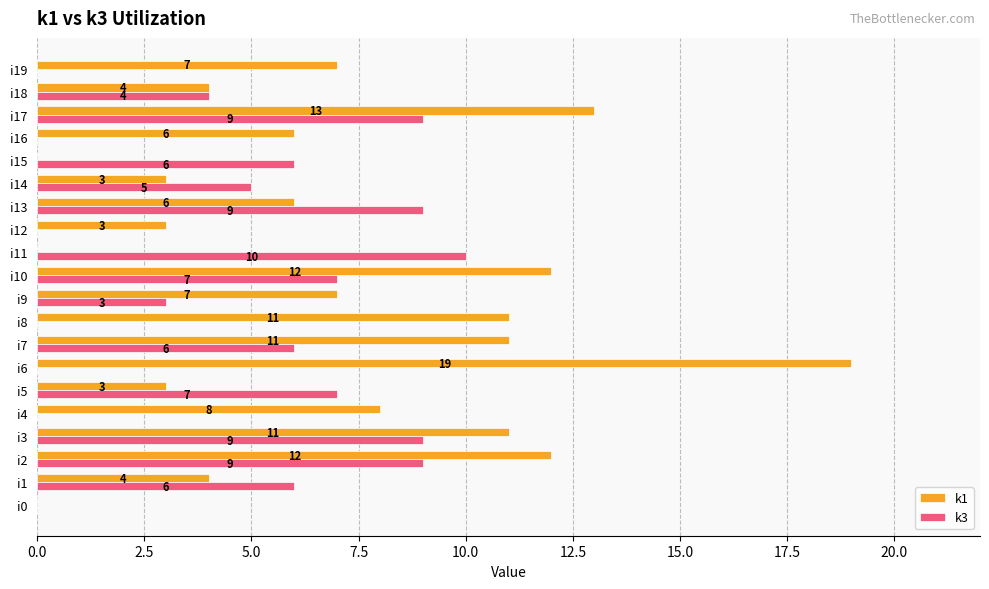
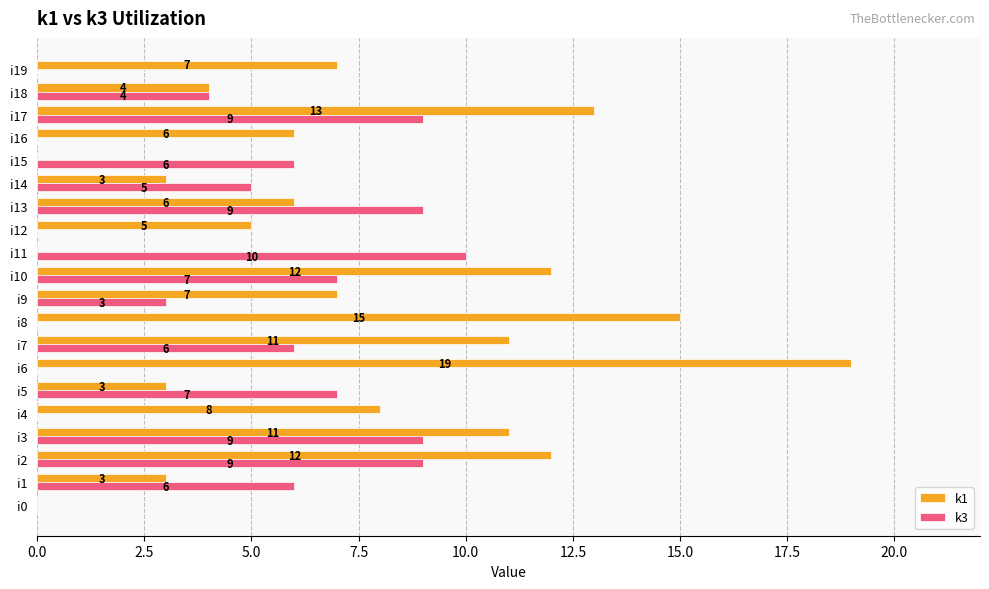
  {
    "k1": {
      "i19": 7,
      "i17": 13,
      "i16": 6,
      "i14": 3,
      "i13": 6,
-     "i12": 3,
+     "i12": 5,
      "i10": 12,
      "i9": 7,
-     "i8": 11,
+     "i8": 15,
      "i7": 11,
      "i6": 19,
      "i5": 3,
      "i4": 8,
      "i3": 11,
      "i2": 12,
-     "i1": 4
+     "i1": 3
    },
    "k3": {
      "i17": 9,
      "i15": 6,
      "i14": 5,
      "i13": 9,
      "i11": 10,
      "i10": 7,
      "i9": 3,
      "i7": 6,
      "i5": 7,
      "i3": 9,
      "i2": 9,
      "i1": 6
    }
  }
